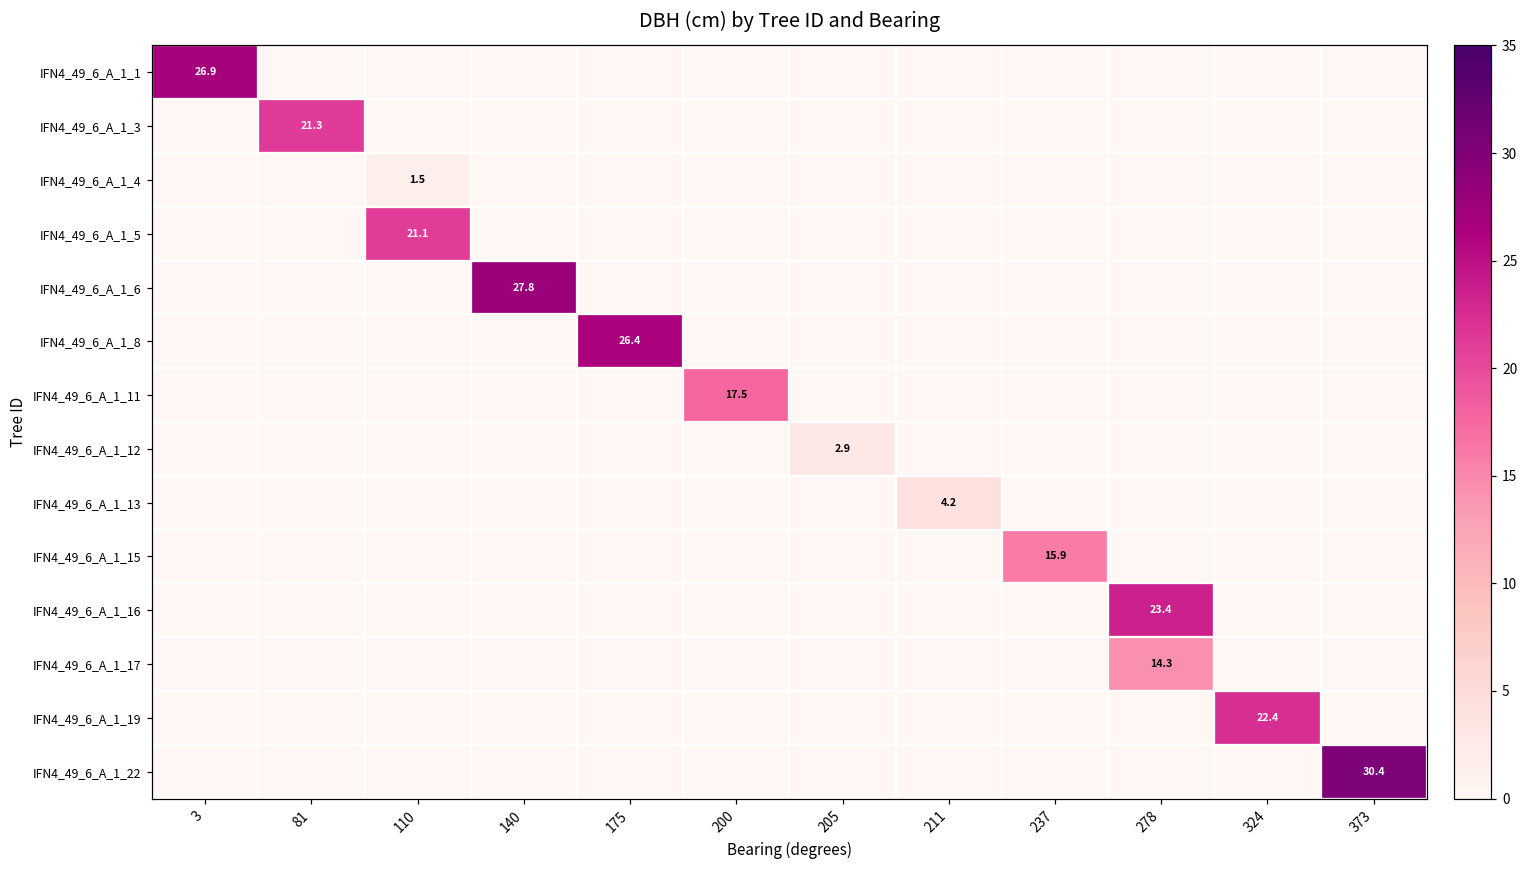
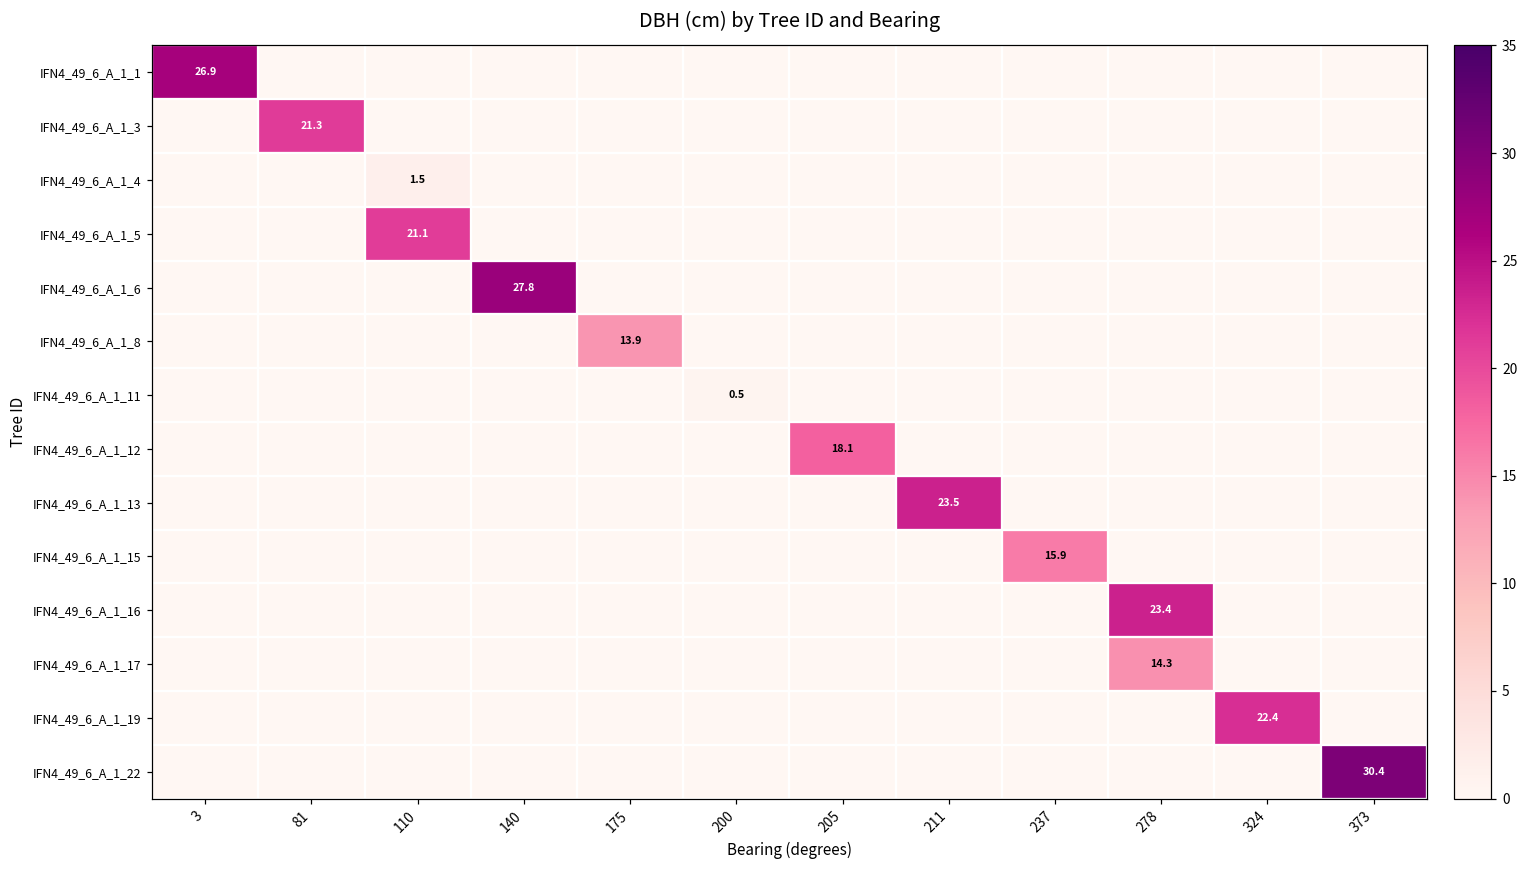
  {
    "IFN4_49_6_A_1_1": {
      "3": 26.9
    },
    "IFN4_49_6_A_1_3": {
      "81": 21.3
    },
    "IFN4_49_6_A_1_4": {
      "110": 1.5
    },
    "IFN4_49_6_A_1_5": {
      "110": 21.1
    },
    "IFN4_49_6_A_1_6": {
      "140": 27.8
    },
    "IFN4_49_6_A_1_8": {
-     "175": 26.4
+     "175": 13.9
    },
    "IFN4_49_6_A_1_11": {
-     "200": 17.5
+     "200": 0.5
    },
    "IFN4_49_6_A_1_12": {
-     "205": 2.9
+     "205": 18.1
    },
    "IFN4_49_6_A_1_13": {
-     "211": 4.2
+     "211": 23.5
    },
    "IFN4_49_6_A_1_15": {
      "237": 15.9
    },
    "IFN4_49_6_A_1_16": {
      "278": 23.4
    },
    "IFN4_49_6_A_1_17": {
      "278": 14.3
    },
    "IFN4_49_6_A_1_19": {
      "324": 22.4
    },
    "IFN4_49_6_A_1_22": {
      "373": 30.4
    }
  }
